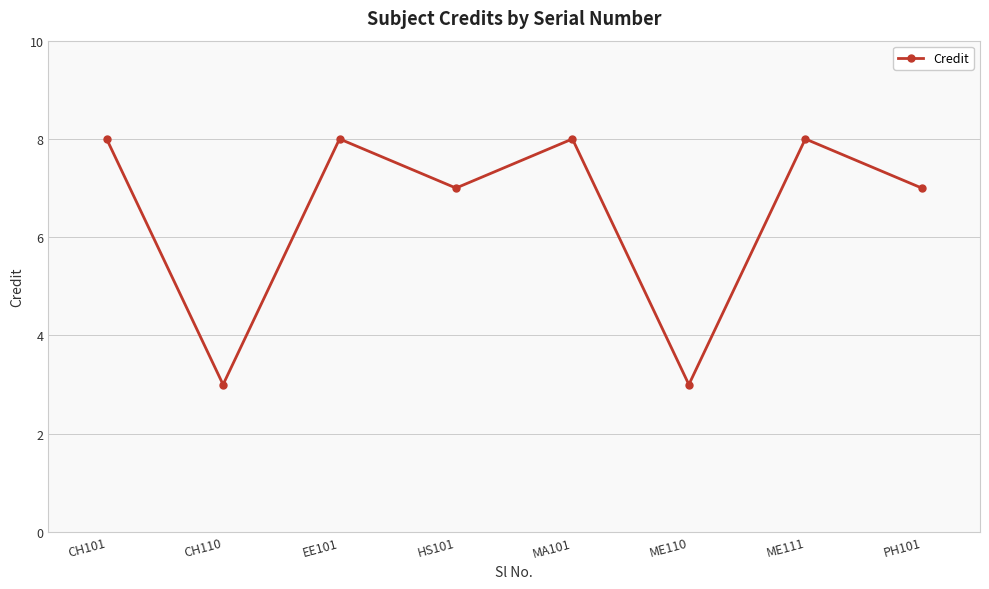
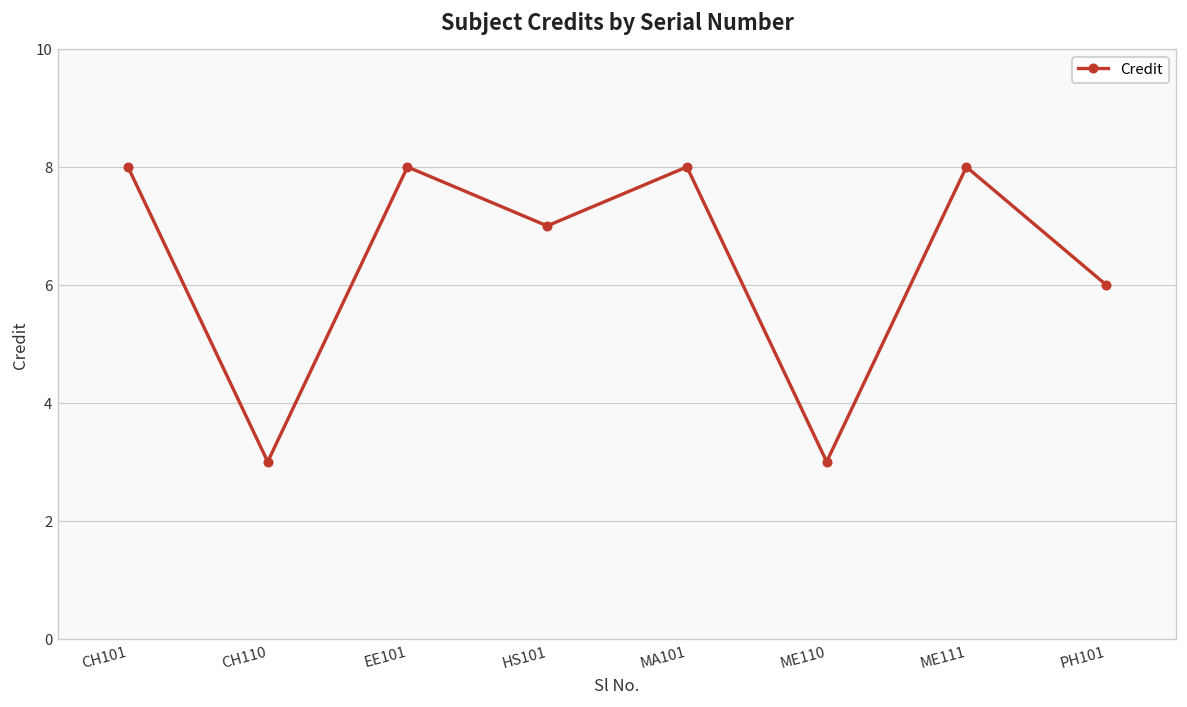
  {
    "CH101": 8,
    "CH110": 3,
    "EE101": 8,
    "HS101": 7,
    "MA101": 8,
    "ME110": 3,
    "ME111": 8,
-   "PH101": 7
+   "PH101": 6
  }
